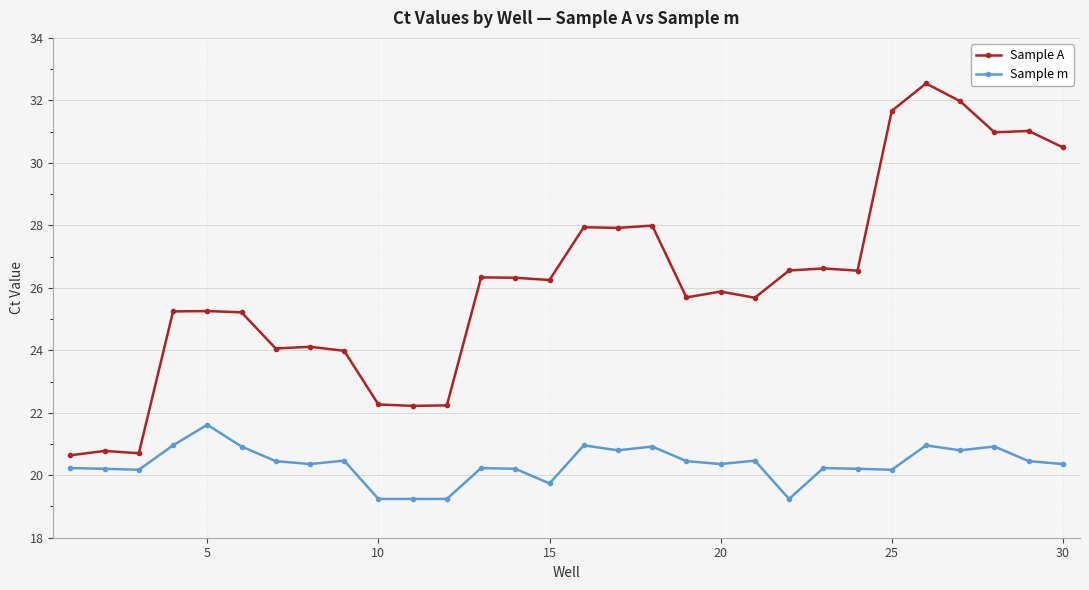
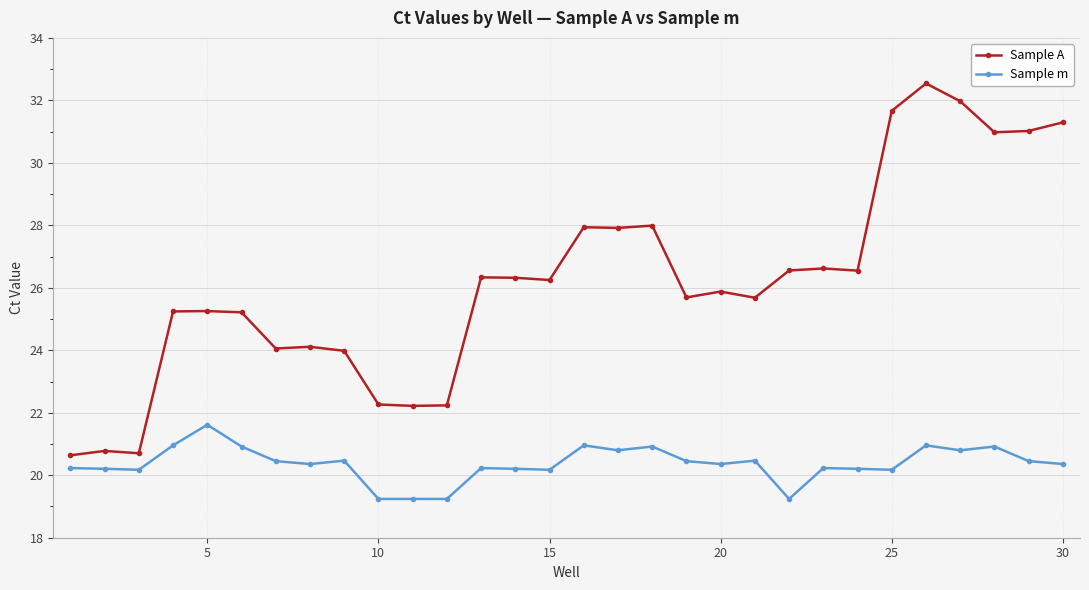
  {
    "Sample A": {
      "5": 25.3,
      "10": 22.3,
      "15": 26.3,
      "20": 25.9,
      "25": 31.7,
-     "30": 30.5
+     "30": 31.3
    },
    "Sample m": {
      "5": 21.6,
      "10": 19.2,
-     "15": 19.7,
+     "15": 20.2,
      "20": 20.4,
      "25": 20.2,
      "30": 20.4
    }
  }
